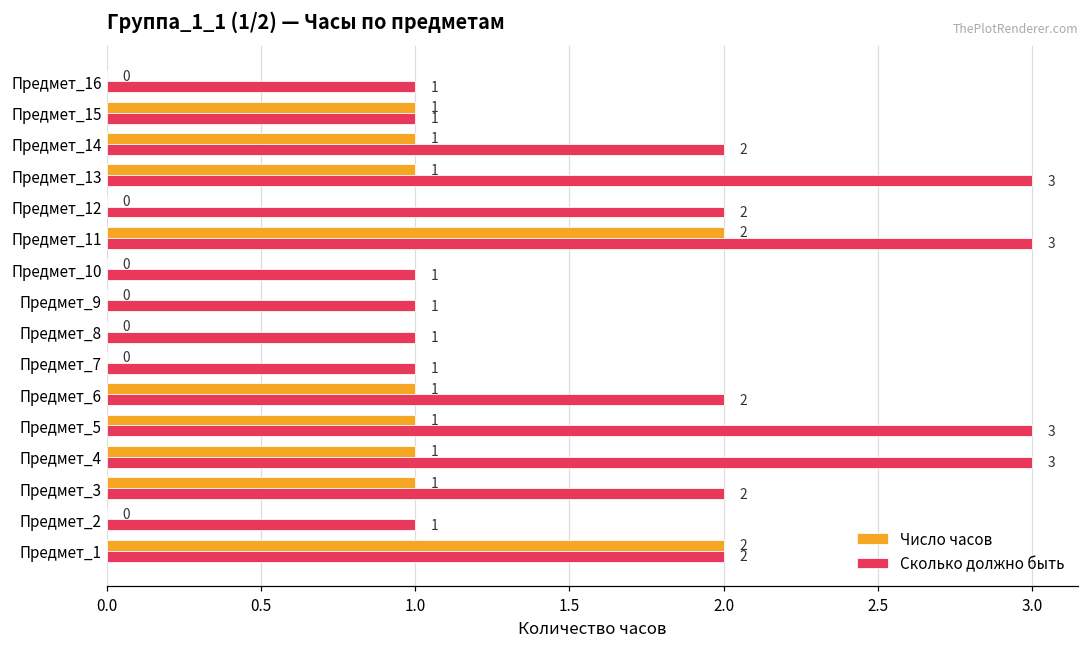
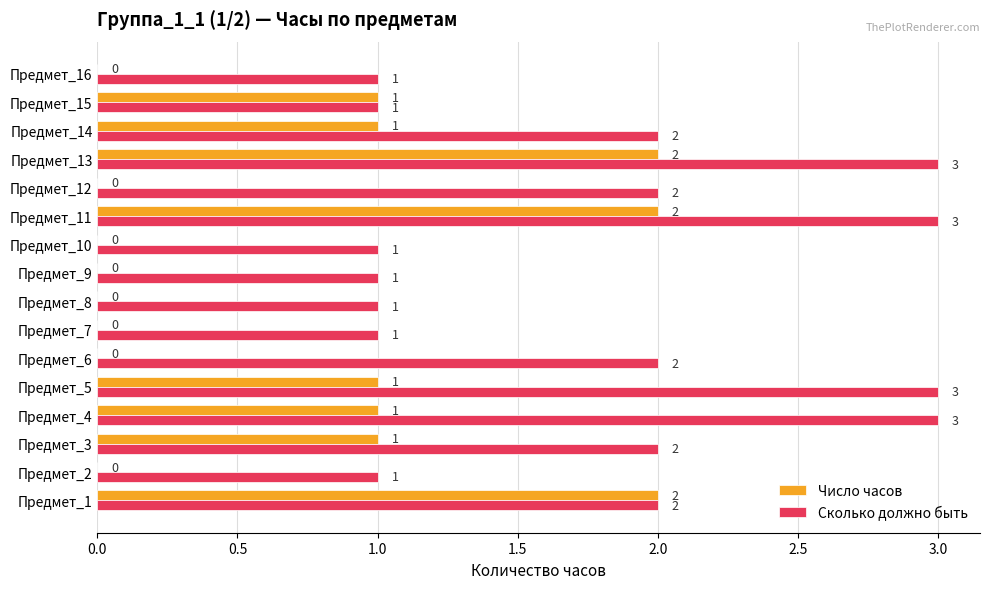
  {
    "Число часов": {
      "Предмет_16": 0,
      "Предмет_14": 1,
-     "Предмет_13": 1,
+     "Предмет_13": 2,
      "Предмет_12": 0,
      "Предмет_11": 2,
      "Предмет_10": 0,
      "Предмет_9": 0,
      "Предмет_8": 0,
      "Предмет_7": 0,
-     "Предмет_6": 1,
+     "Предмет_6": 0,
      "Предмет_5": 1,
      "Предмет_4": 1,
      "Предмет_3": 1,
      "Предмет_2": 0
    },
    "Сколько должно быть": {
      "Предмет_16": 1,
      "Предмет_14": 2,
      "Предмет_13": 3,
      "Предмет_12": 2,
      "Предмет_11": 3,
      "Предмет_10": 1,
      "Предмет_9": 1,
      "Предмет_8": 1,
      "Предмет_7": 1,
      "Предмет_6": 2,
      "Предмет_5": 3,
      "Предмет_4": 3,
      "Предмет_3": 2,
      "Предмет_2": 1
    }
  }
